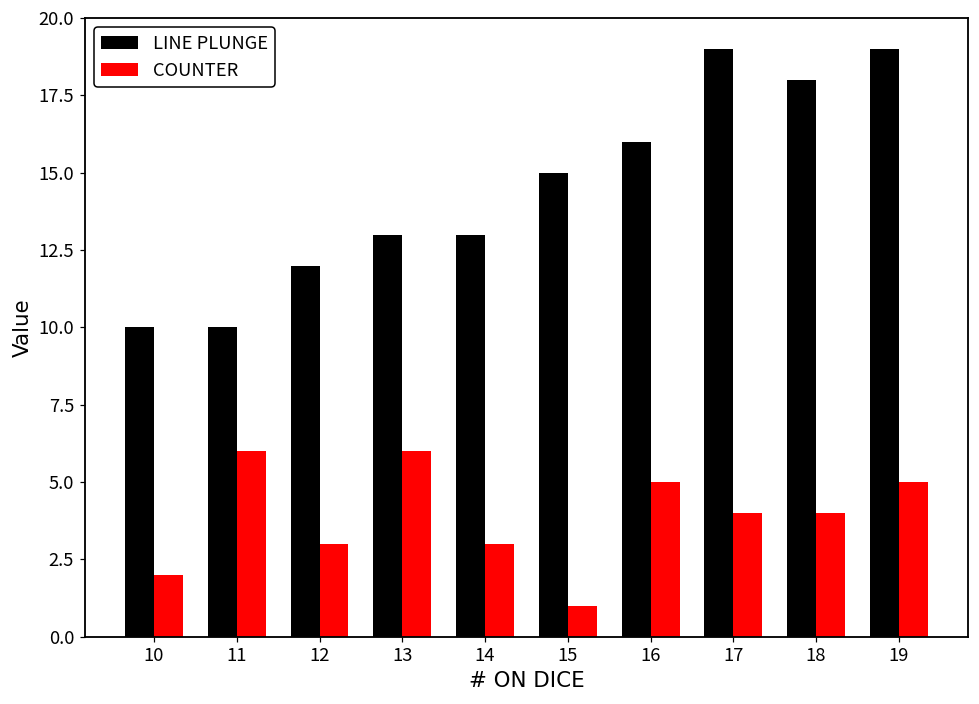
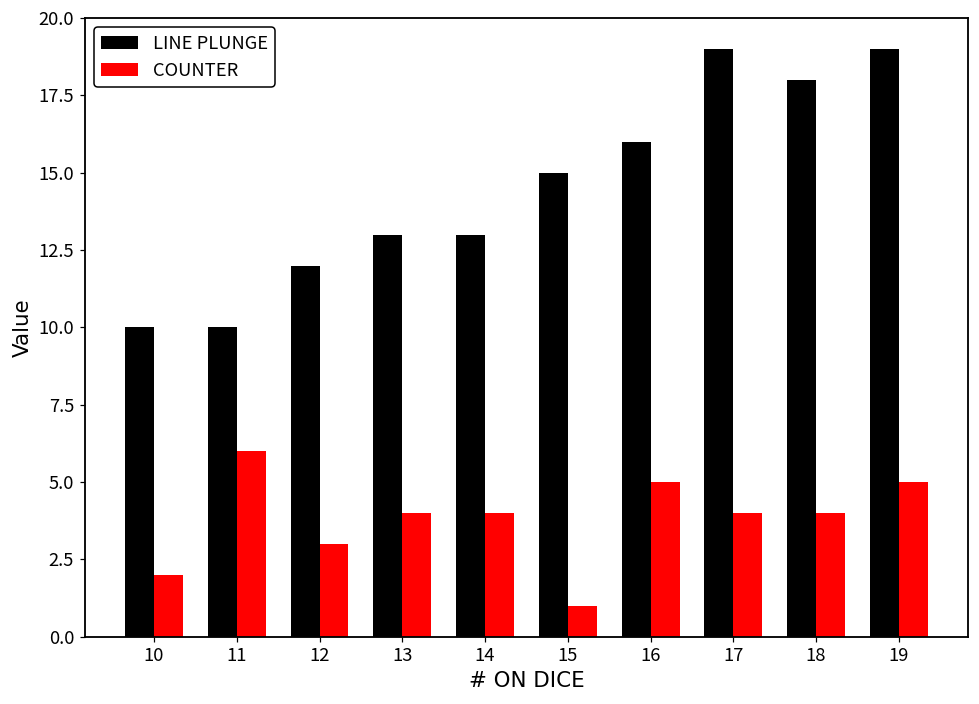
  {
    "LINE PLUNGE": {
      "10": 10,
      "11": 10,
      "12": 12,
      "13": 13,
      "14": 13,
      "15": 15,
      "16": 16,
      "17": 19,
      "18": 18,
      "19": 19
    },
    "COUNTER": {
      "10": 2,
      "11": 6,
      "12": 3,
-     "13": 6,
-     "14": 3,
+     "13": 4,
+     "14": 4,
      "15": 1,
      "16": 5,
      "17": 4,
      "18": 4,
      "19": 5
    }
  }
